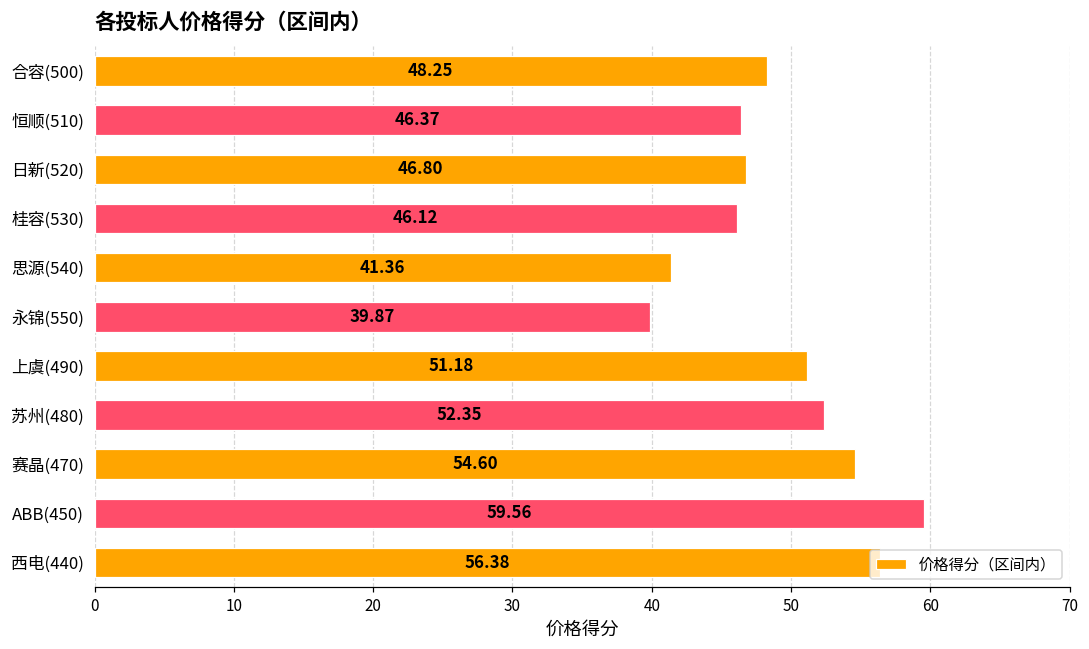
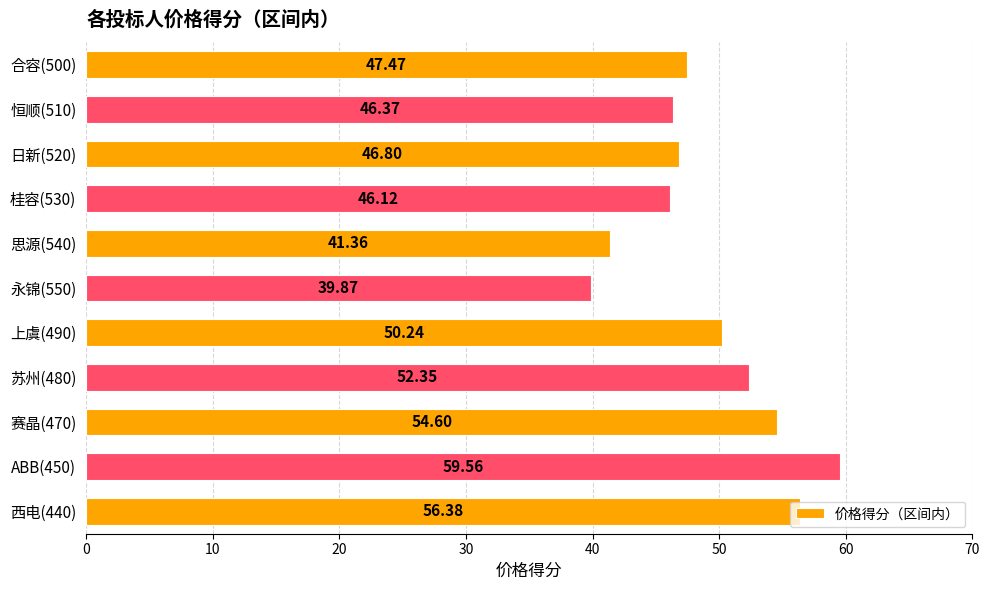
  {
-   "合容(500)": 48.25,
+   "合容(500)": 47.47,
    "恒顺(510)": 46.37,
    "日新(520)": 46.80,
    "桂容(530)": 46.12,
    "思源(540)": 41.36,
    "永锦(550)": 39.87,
-   "上虞(490)": 51.18,
+   "上虞(490)": 50.24,
    "苏州(480)": 52.35,
    "赛晶(470)": 54.60,
    "ABB(450)": 59.56
  }
